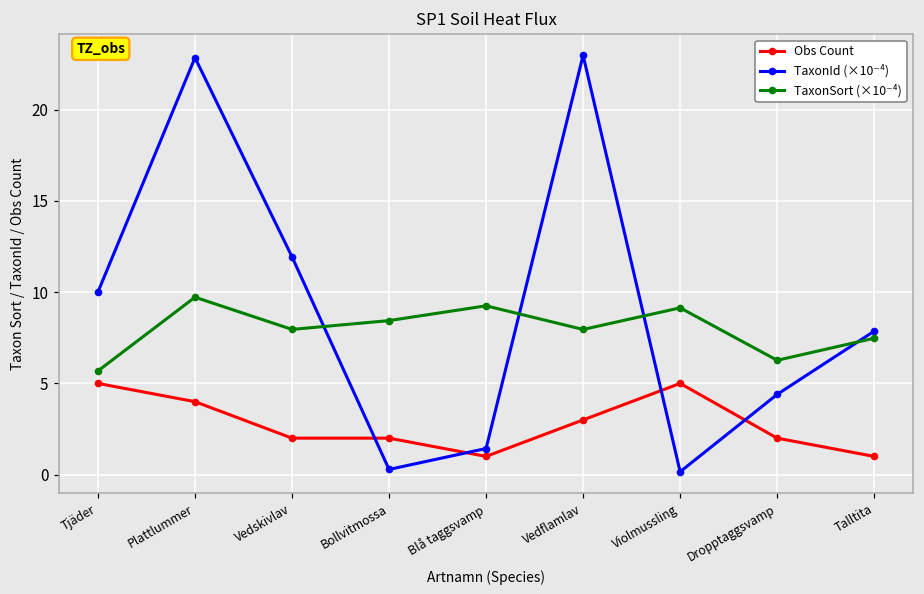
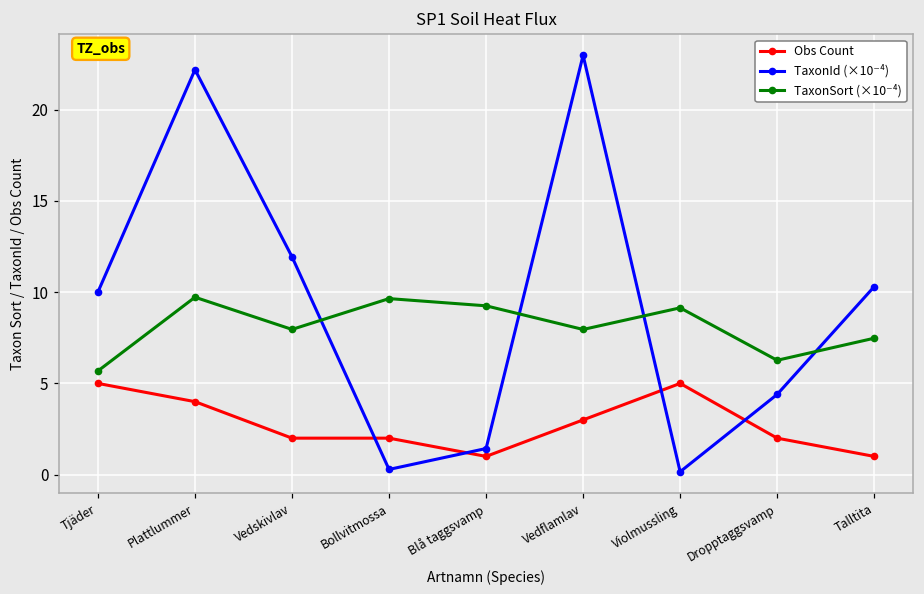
  {
    "Obs Count": {
      "Tjäder": 5.0,
      "Plattlummer": 4.0,
      "Vedskivlav": 2.0,
      "Bollvitmossa": 2.0,
      "Blå taggsvamp": 1.0,
      "Vedflamlav": 3.0,
      "Violmussling": 5.0,
      "Dropptaggsvamp": 2.0,
      "Talltita": 1.0
    },
    "TaxonId (×10⁻⁴)": {
      "Tjäder": 10.0,
-     "Plattlummer": 22.9,
+     "Plattlummer": 22.2,
      "Vedskivlav": 11.9,
      "Bollvitmossa": 0.3,
      "Blå taggsvamp": 1.4,
      "Vedflamlav": 23.0,
      "Violmussling": 0.2,
      "Dropptaggsvamp": 4.4,
-     "Talltita": 7.9
+     "Talltita": 10.3
    },
    "TaxonSort (×10⁻⁴)": {
      "Tjäder": 5.7,
      "Plattlummer": 9.7,
      "Vedskivlav": 8.0,
-     "Bollvitmossa": 8.4,
+     "Bollvitmossa": 9.6,
      "Blå taggsvamp": 9.3,
      "Vedflamlav": 8.0,
      "Violmussling": 9.1,
      "Dropptaggsvamp": 6.3,
      "Talltita": 7.5
    }
  }
